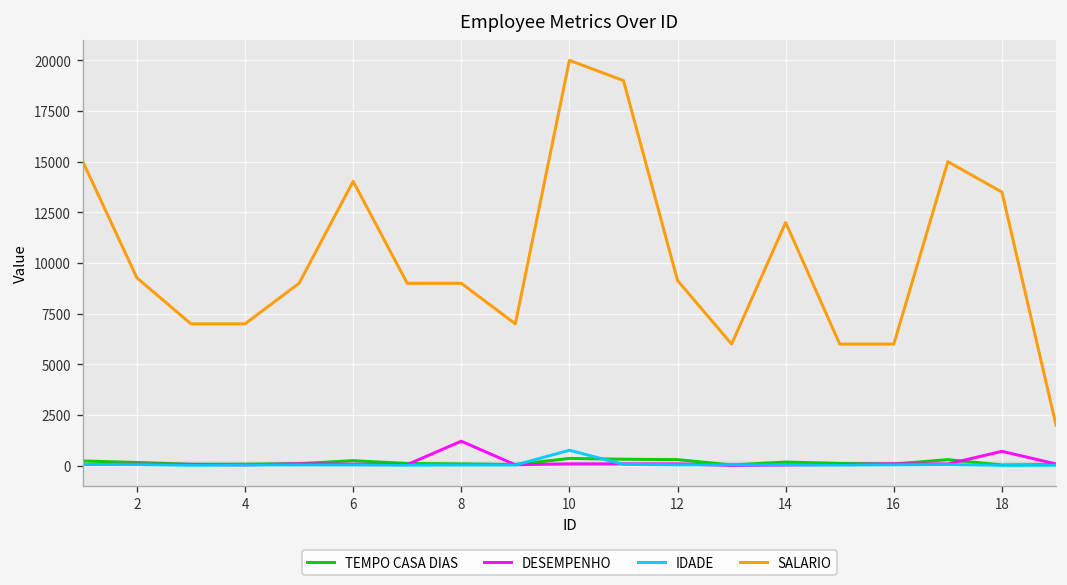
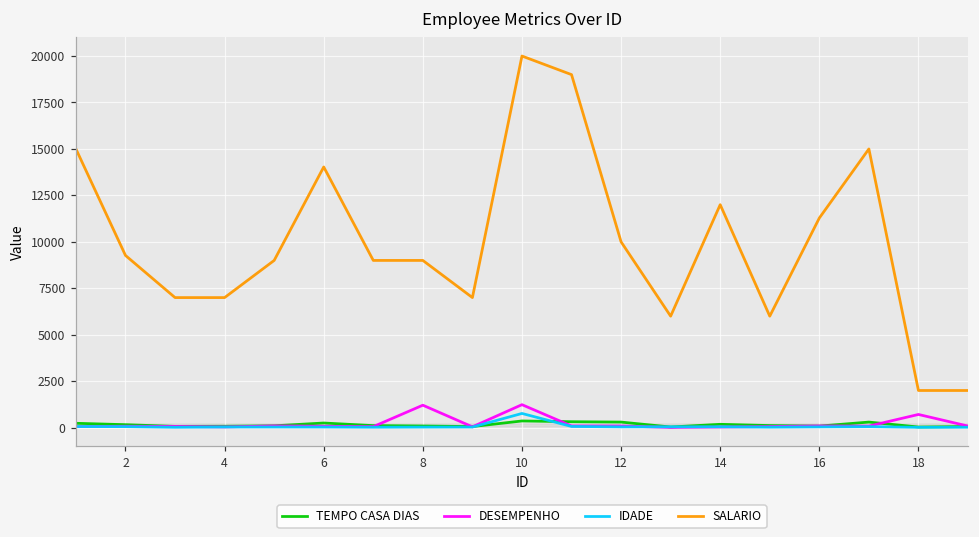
  {
    "TEMPO CASA DIAS": {
      "6": 300,
      "10": 400,
      "12": 300
    },
    "DESEMPENHO": {
      "8": 1200,
-     "10": 100,
+     "10": 1200,
      "18": 700
    },
    "IDADE": {
      "10": 800
    },
    "SALARIO": {
      "2": 9300,
      "4": 7000,
      "6": 14000,
      "8": 9000,
      "10": 20000,
-     "12": 9100,
+     "12": 10000,
      "14": 12000,
-     "16": 6000,
-     "18": 13500
+     "16": 11300,
+     "18": 2000
    }
  }
